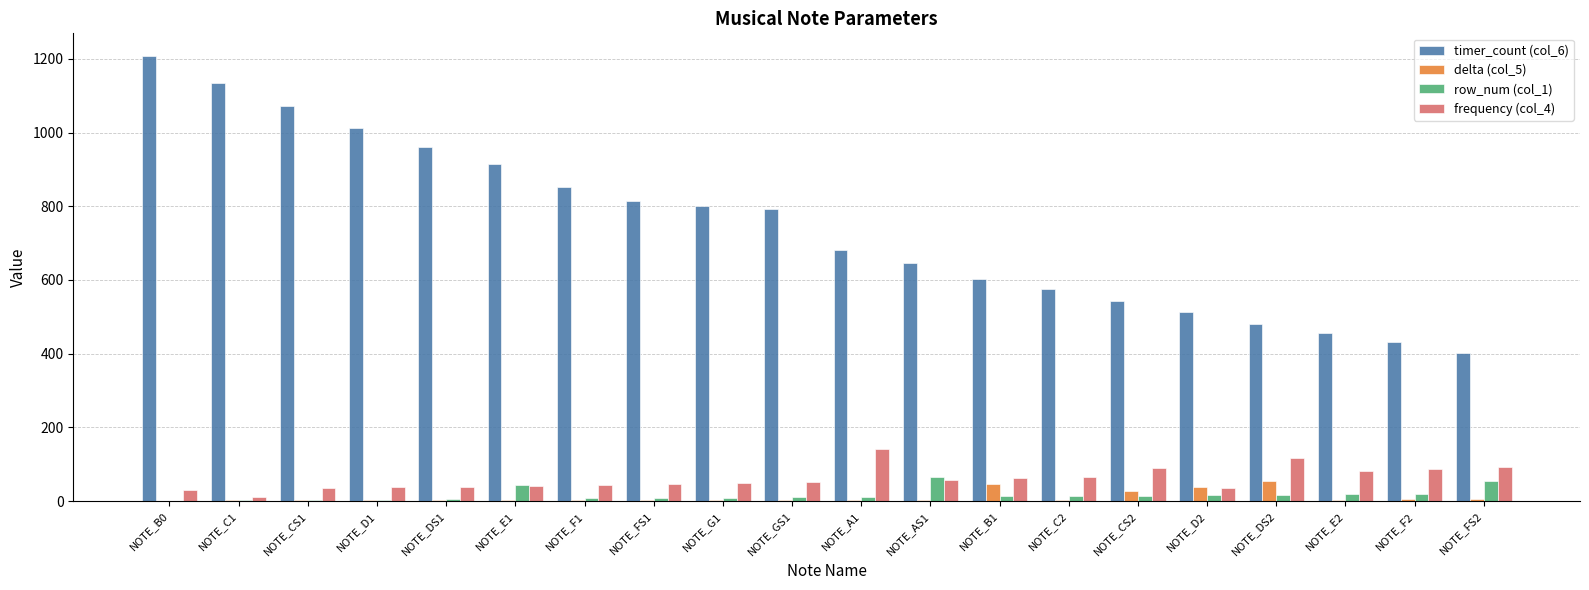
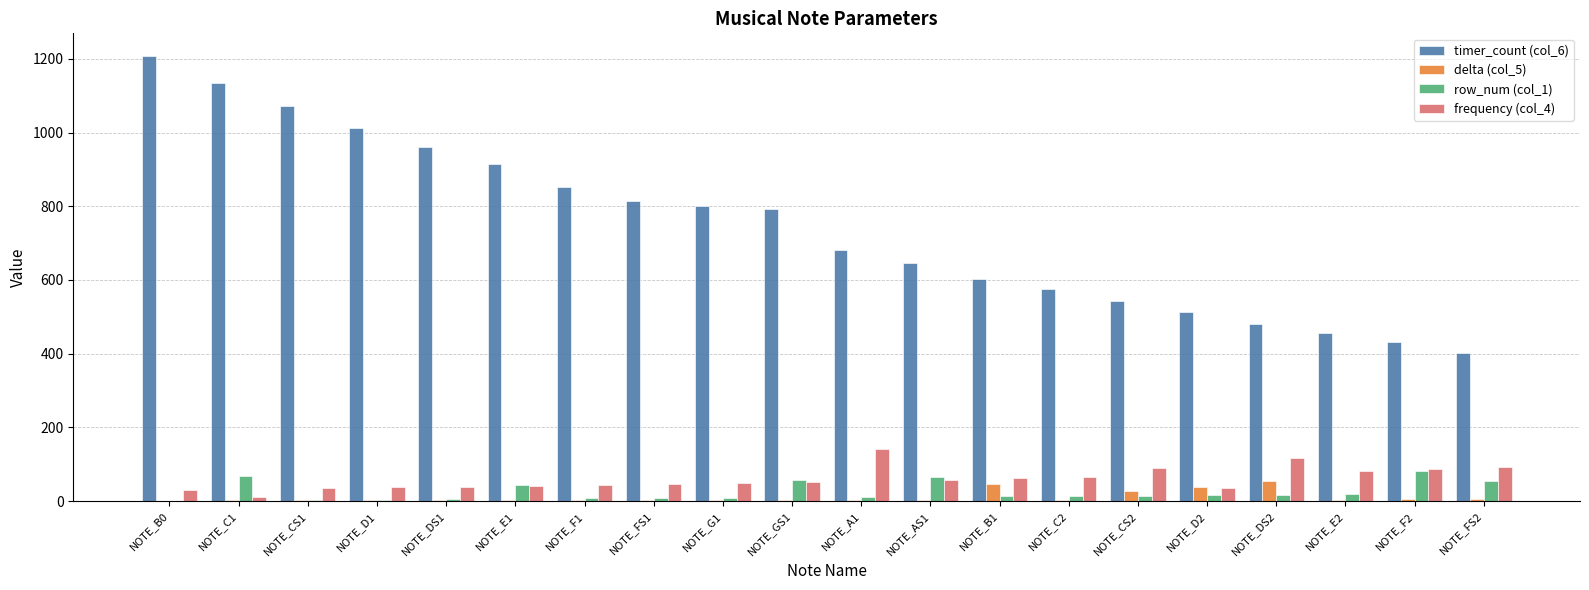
  {
    "timer_count (col_6)": {
      "NOTE_B0": 1210,
      "NOTE_C1": 1140,
      "NOTE_CS1": 1070,
      "NOTE_D1": 1010,
      "NOTE_DS1": 960,
      "NOTE_E1": 910,
      "NOTE_F1": 850,
      "NOTE_FS1": 820,
      "NOTE_G1": 800,
      "NOTE_GS1": 790,
      "NOTE_A1": 680,
      "NOTE_AS1": 650,
      "NOTE_B1": 600,
      "NOTE_C2": 580,
      "NOTE_CS2": 540,
      "NOTE_D2": 510,
      "NOTE_DS2": 480,
      "NOTE_E2": 460,
      "NOTE_F2": 430,
      "NOTE_FS2": 400
    },
    "delta (col_5)": {
      "NOTE_B1": 50,
      "NOTE_CS2": 30,
      "NOTE_D2": 40,
      "NOTE_DS2": 60
    },
    "row_num (col_1)": {
-     "NOTE_C1": 0,
+     "NOTE_C1": 70,
      "NOTE_E1": 40,
      "NOTE_F1": 10,
      "NOTE_FS1": 10,
      "NOTE_G1": 10,
-     "NOTE_GS1": 10,
+     "NOTE_GS1": 60,
      "NOTE_A1": 10,
      "NOTE_AS1": 70,
      "NOTE_B1": 10,
      "NOTE_C2": 10,
      "NOTE_CS2": 20,
      "NOTE_D2": 20,
      "NOTE_DS2": 20,
      "NOTE_E2": 20,
-     "NOTE_F2": 20,
+     "NOTE_F2": 80,
      "NOTE_FS2": 60
    },
    "frequency (col_4)": {
      "NOTE_B0": 30,
      "NOTE_C1": 10,
      "NOTE_CS1": 40,
      "NOTE_D1": 40,
      "NOTE_DS1": 40,
      "NOTE_E1": 40,
      "NOTE_F1": 40,
      "NOTE_FS1": 50,
      "NOTE_G1": 50,
      "NOTE_GS1": 50,
      "NOTE_A1": 140,
      "NOTE_AS1": 60,
      "NOTE_B1": 60,
      "NOTE_C2": 70,
      "NOTE_CS2": 90,
      "NOTE_D2": 40,
      "NOTE_DS2": 120,
      "NOTE_E2": 80,
      "NOTE_F2": 90,
      "NOTE_FS2": 90
    }
  }
